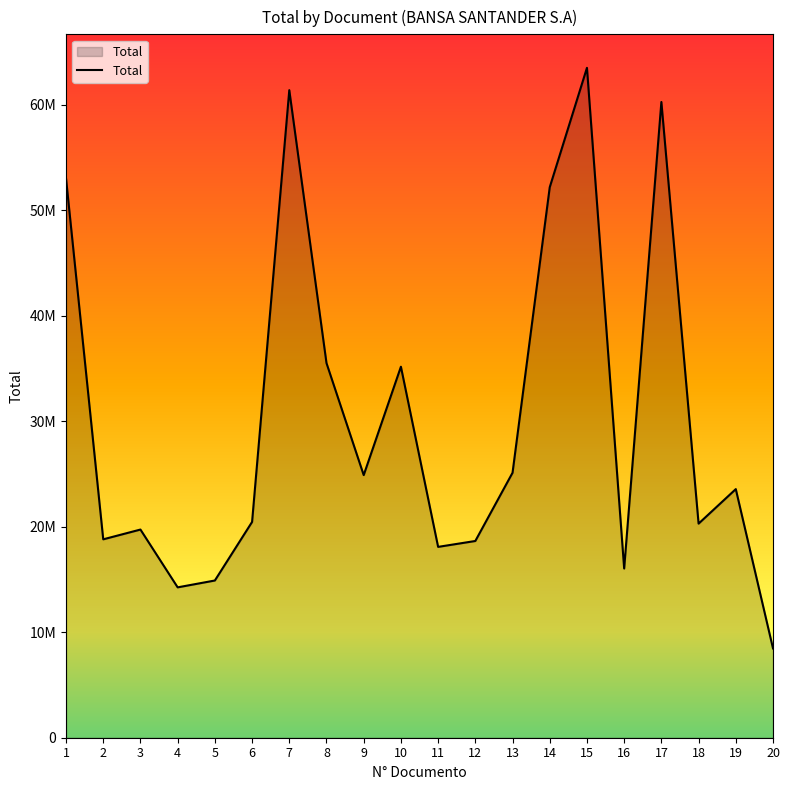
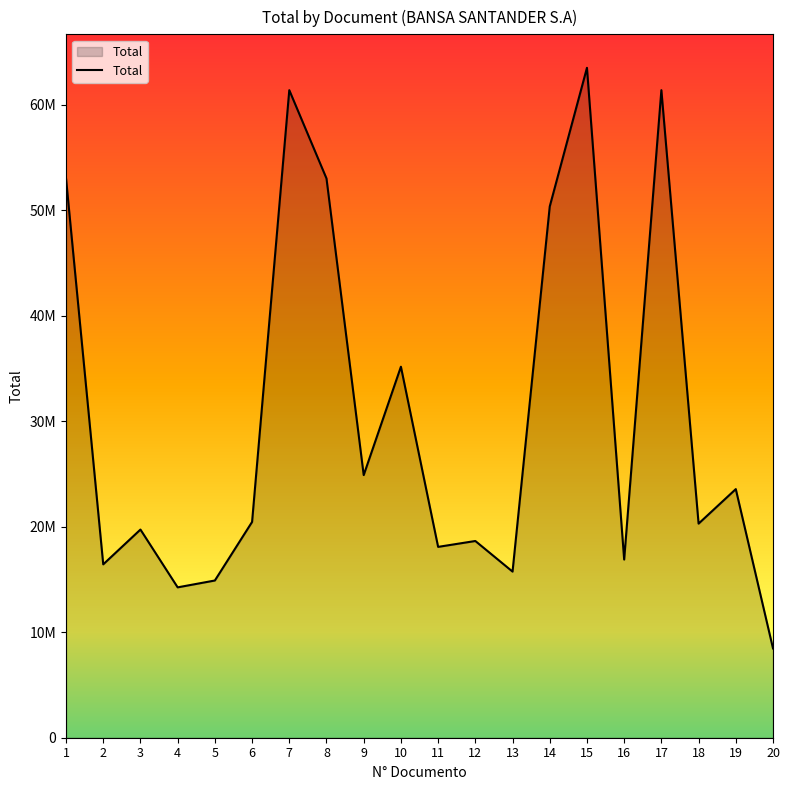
  {
    "1": 53000000,
-   "2": 18800000,
+   "2": 16400000,
    "3": 19700000,
    "4": 14300000,
    "5": 14900000,
    "6": 20500000,
    "7": 61400000,
-   "8": 35500000,
+   "8": 53000000,
    "9": 24900000,
    "10": 35200000,
    "11": 18100000,
    "12": 18600000,
-   "13": 25100000,
-   "14": 52200000,
+   "13": 15700000,
+   "14": 50300000,
    "15": 63500000,
-   "16": 16000000,
-   "17": 60200000,
+   "16": 16900000,
+   "17": 61400000,
    "18": 20300000,
    "19": 23600000,
    "20": 8500000
  }
